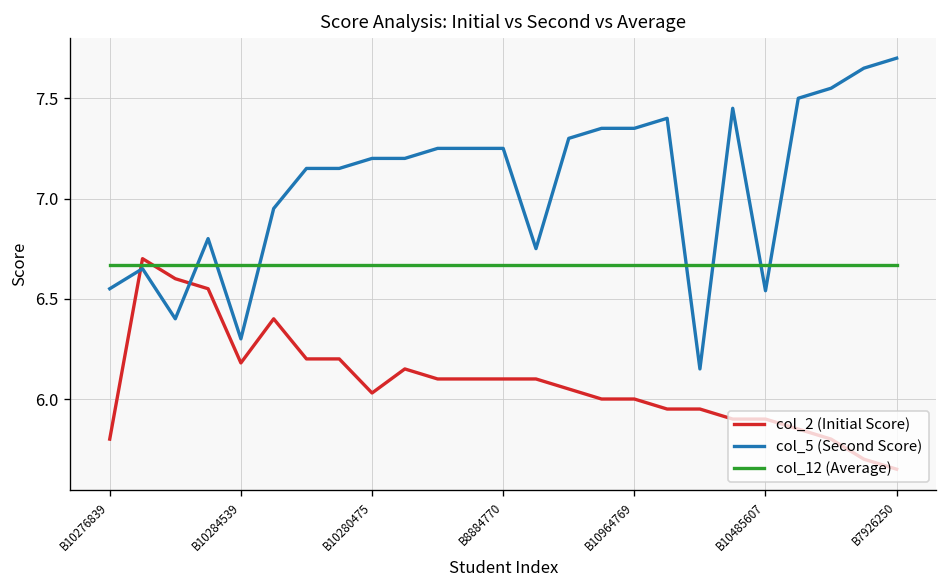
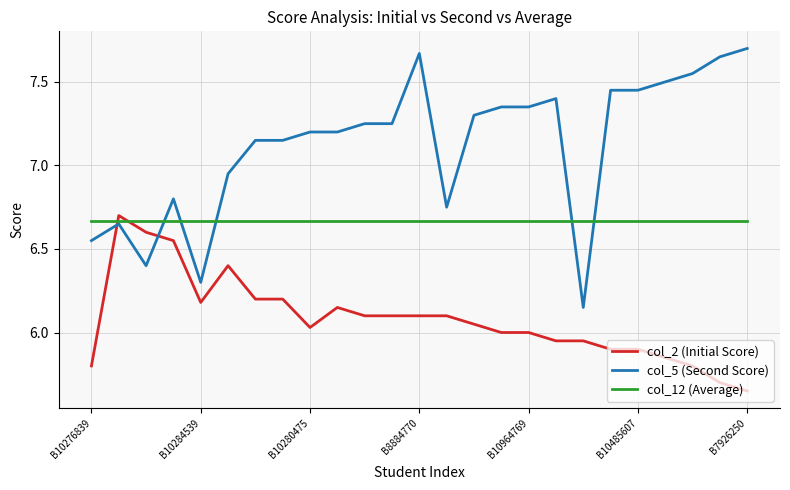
  {
    "col_2 (Initial Score)": {
      "B10276839": 5.80,
      "B10284539": 6.18,
      "B10280475": 6.03,
      "B8884770": 6.10,
      "B10964769": 6.00
    },
    "col_5 (Second Score)": {
      "B10276839": 6.55,
      "B10284539": 6.30,
      "B10280475": 7.20,
-     "B8884770": 7.25,
+     "B8884770": 7.67,
      "B10964769": 7.35,
-     "B10485607": 6.54,
+     "B10485607": 7.45,
      "B7926250": 7.70
    },
    "col_12 (Average)": {
      "B10276839": 6.67,
      "B10284539": 6.67,
      "B10280475": 6.67,
      "B8884770": 6.67,
      "B10964769": 6.67,
      "B10485607": 6.67,
      "B7926250": 6.67
    }
  }
